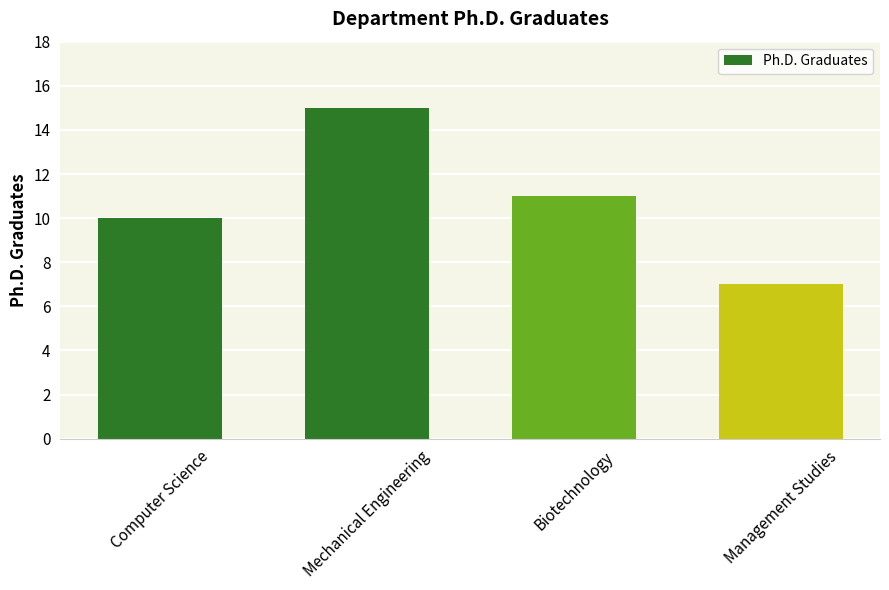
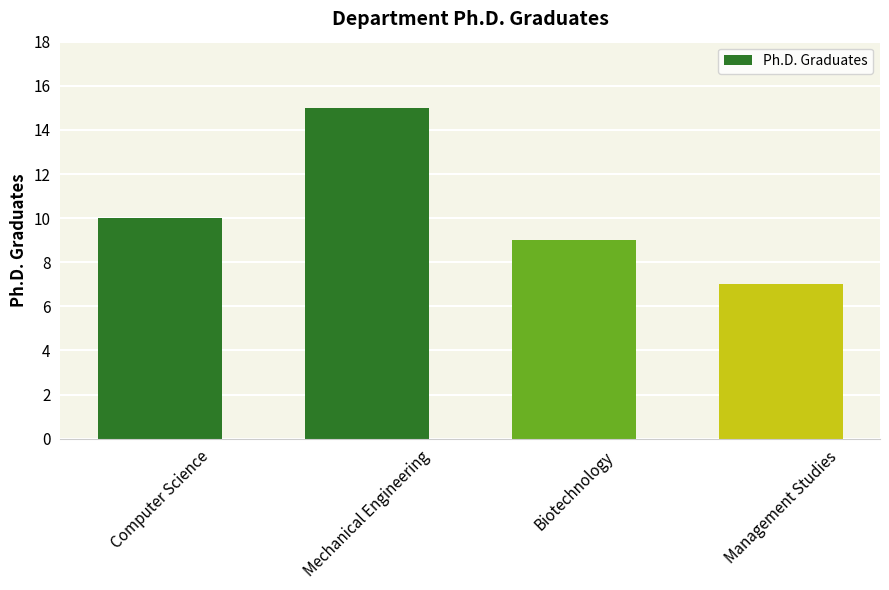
  {
    "Computer Science": 10,
    "Mechanical Engineering": 15,
-   "Biotechnology": 11,
+   "Biotechnology": 9,
    "Management Studies": 7
  }
